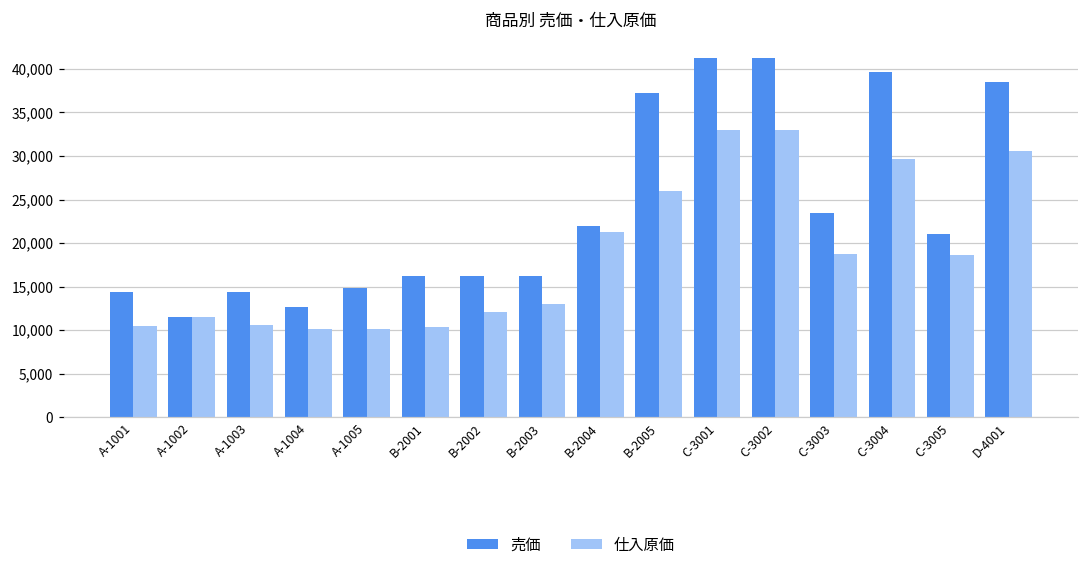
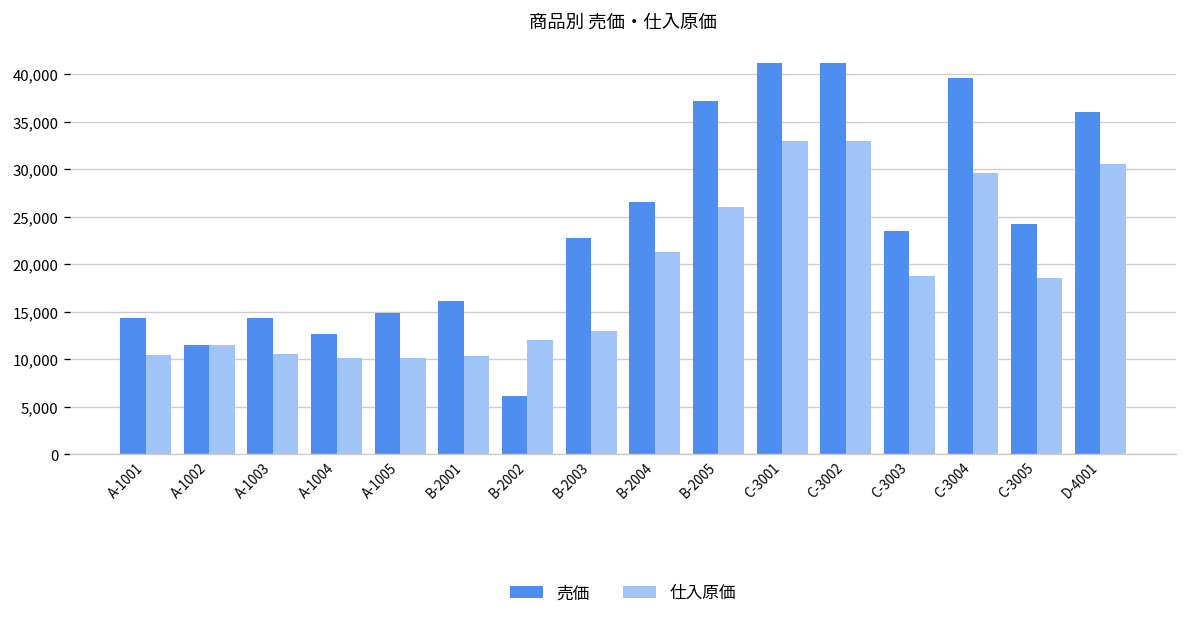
  {
    "売価": {
      "A-1001": "14,000",
      "A-1002": "12,000",
      "A-1003": "14,000",
      "A-1004": "13,000",
      "A-1005": "15,000",
      "B-2001": "16,000",
-     "B-2002": "16,000",
-     "B-2003": "16,000",
-     "B-2004": "22,000",
+     "B-2002": "6,000",
+     "B-2003": "23,000",
+     "B-2004": "27,000",
      "B-2005": "37,000",
      "C-3001": "41,000",
      "C-3002": "41,000",
      "C-3003": "24,000",
      "C-3004": "40,000",
-     "C-3005": "21,000",
-     "D-4001": "38,000"
+     "C-3005": "24,000",
+     "D-4001": "36,000"
    },
    "仕入原価": {
      "A-1001": "10,000",
      "A-1002": "12,000",
      "A-1003": "11,000",
      "A-1004": "10,000",
      "A-1005": "10,000",
      "B-2001": "10,000",
      "B-2002": "12,000",
      "B-2003": "13,000",
      "B-2004": "21,000",
      "B-2005": "26,000",
      "C-3001": "33,000",
      "C-3002": "33,000",
      "C-3003": "19,000",
      "C-3004": "30,000",
      "C-3005": "19,000",
      "D-4001": "31,000"
    }
  }
